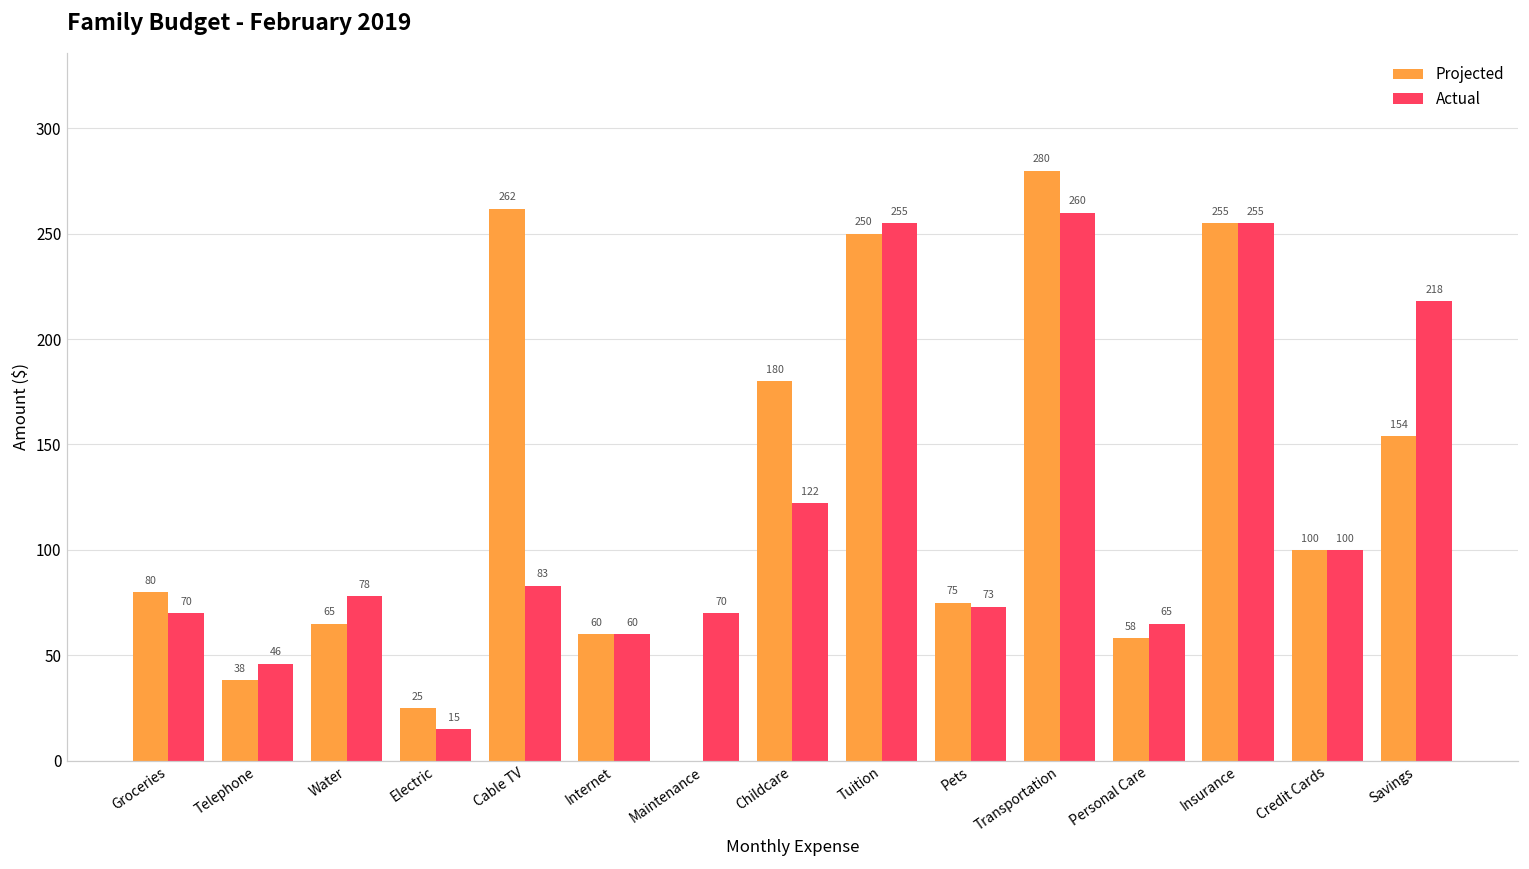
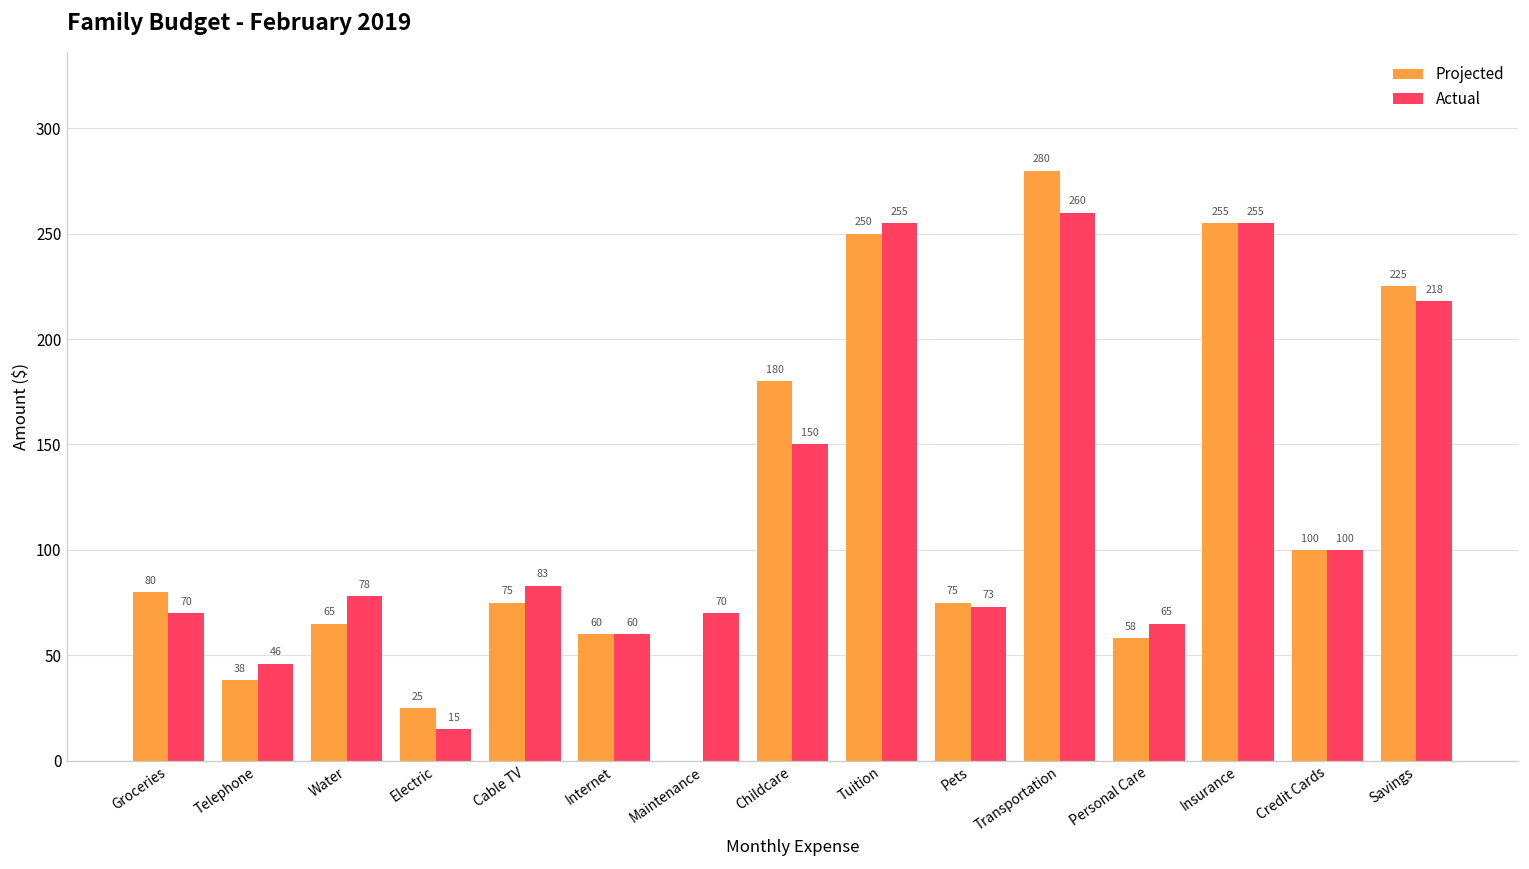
  {
    "Projected": {
      "Groceries": 80,
      "Telephone": 38,
      "Water": 65,
      "Electric": 25,
-     "Cable TV": 262,
+     "Cable TV": 75,
      "Internet": 60,
      "Childcare": 180,
      "Tuition": 250,
      "Pets": 75,
      "Transportation": 280,
      "Personal Care": 58,
      "Insurance": 255,
      "Credit Cards": 100,
-     "Savings": 154
+     "Savings": 225
    },
    "Actual": {
      "Groceries": 70,
      "Telephone": 46,
      "Water": 78,
      "Electric": 15,
      "Cable TV": 83,
      "Internet": 60,
      "Maintenance": 70,
-     "Childcare": 122,
+     "Childcare": 150,
      "Tuition": 255,
      "Pets": 73,
      "Transportation": 260,
      "Personal Care": 65,
      "Insurance": 255,
      "Credit Cards": 100,
      "Savings": 218
    }
  }
